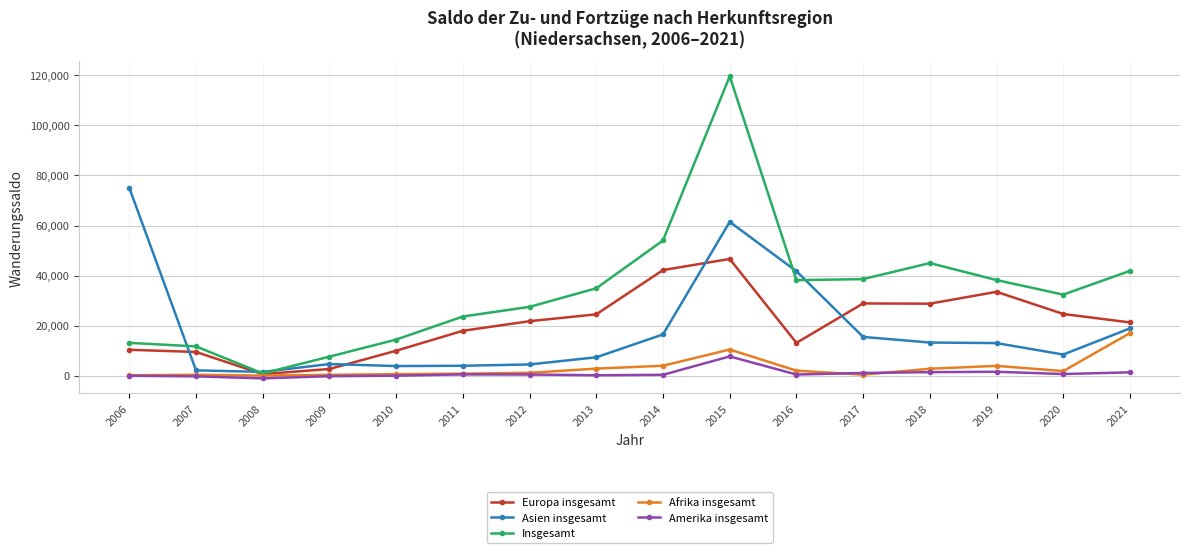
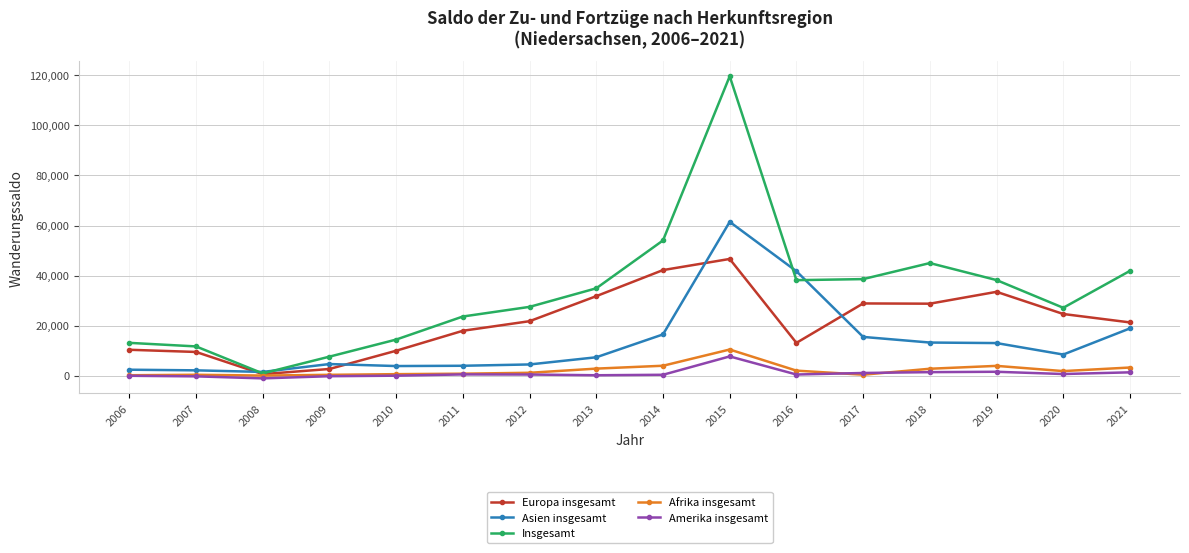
  {
    "Europa insgesamt": {
      "2006": "10,000",
      "2007": "10,000",
      "2009": "3,000",
      "2010": "10,000",
      "2011": "18,000",
      "2012": "22,000",
-     "2013": "25,000",
+     "2013": "32,000",
      "2014": "42,000",
      "2015": "47,000",
      "2016": "13,000",
      "2017": "29,000",
      "2018": "29,000",
      "2019": "34,000",
      "2020": "25,000",
      "2021": "21,000"
    },
    "Asien insgesamt": {
-     "2006": "75,000",
+     "2006": "2,000",
      "2007": "2,000",
      "2009": "5,000",
      "2010": "4,000",
      "2011": "4,000",
      "2012": "5,000",
      "2013": "7,000",
      "2014": "17,000",
      "2015": "61,000",
      "2016": "42,000",
      "2017": "16,000",
      "2018": "13,000",
      "2019": "13,000",
      "2020": "8,000",
      "2021": "19,000"
    },
    "Insgesamt": {
      "2006": "13,000",
      "2007": "12,000",
      "2009": "8,000",
      "2010": "14,000",
      "2011": "24,000",
      "2012": "28,000",
      "2013": "35,000",
      "2014": "54,000",
      "2015": "120,000",
      "2016": "38,000",
      "2017": "39,000",
      "2018": "45,000",
      "2019": "38,000",
-     "2020": "32,000",
+     "2020": "27,000",
      "2021": "42,000"
    },
    "Afrika insgesamt": {
      "2013": "3,000",
      "2014": "4,000",
      "2015": "10,000",
      "2016": "2,000",
      "2018": "3,000",
      "2019": "4,000",
      "2020": "2,000",
-     "2021": "17,000"
+     "2021": "3,000"
    },
    "Amerika insgesamt": {
      "2008": "-1,000",
      "2013": "0",
      "2014": "0",
      "2015": "8,000",
      "2016": "1,000",
      "2018": "1,000",
      "2019": "2,000",
      "2020": "1,000",
      "2021": "1,000"
    }
  }
